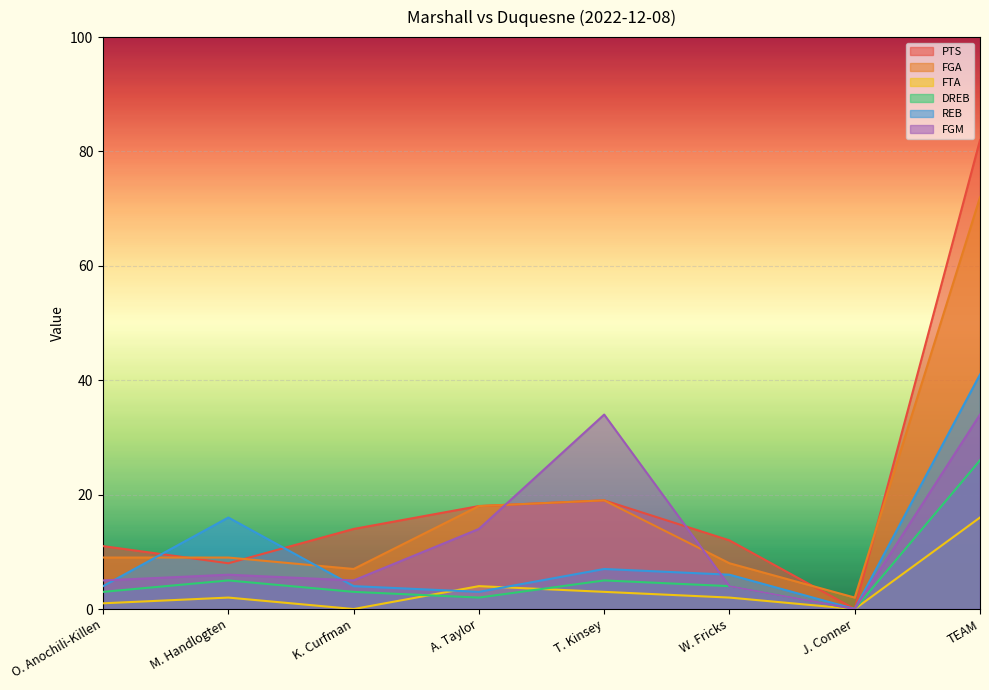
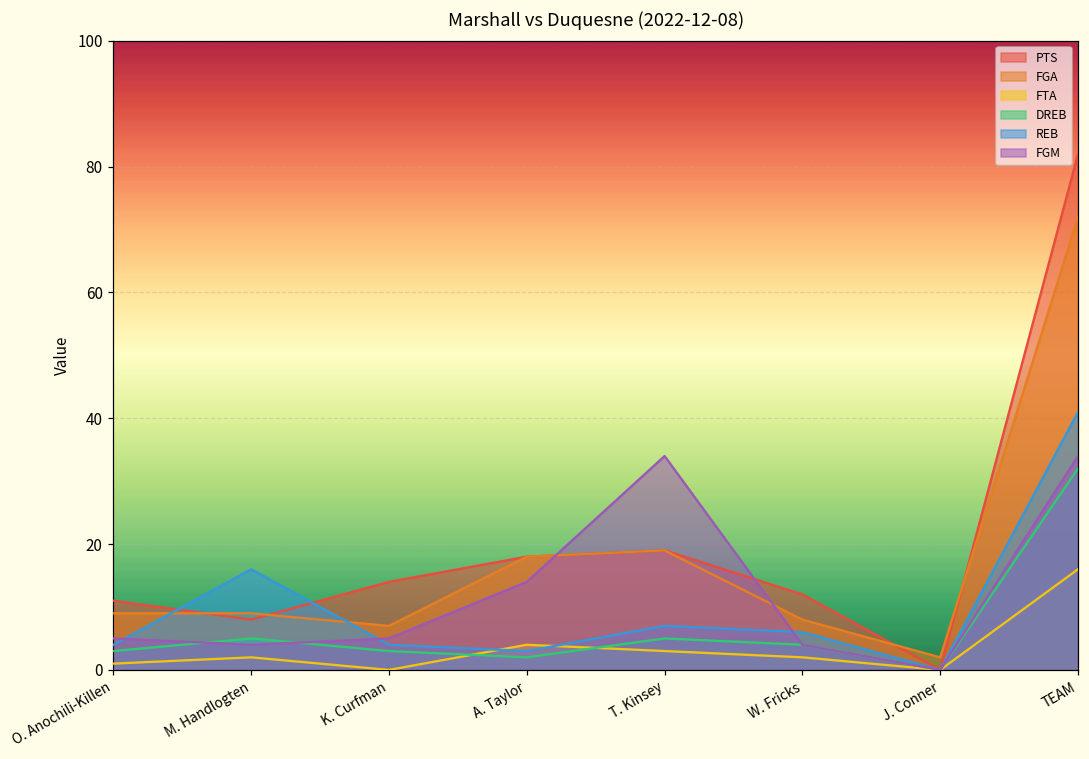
  {
    "FTA": {
      "O. Anochili-Killen": 1,
      "M. Handlogten": 2,
      "K. Curfman": 0,
      "A. Taylor": 4,
      "T. Kinsey": 3,
      "W. Fricks": 2,
      "TEAM": 16
    },
    "DREB": {
      "O. Anochili-Killen": 3,
      "M. Handlogten": 5,
      "K. Curfman": 3,
      "A. Taylor": 2,
      "T. Kinsey": 5,
-     "TEAM": 26
+     "TEAM": 32
    },
    "REB": {
      "O. Anochili-Killen": 4,
      "M. Handlogten": 16,
      "K. Curfman": 4,
      "A. Taylor": 3,
      "T. Kinsey": 7,
      "W. Fricks": 6,
      "TEAM": 41
    },
    "FGM": {
      "O. Anochili-Killen": 5,
-     "M. Handlogten": 6,
+     "M. Handlogten": 4,
      "K. Curfman": 5,
      "A. Taylor": 14,
      "T. Kinsey": 34,
      "TEAM": 34
    }
  }
